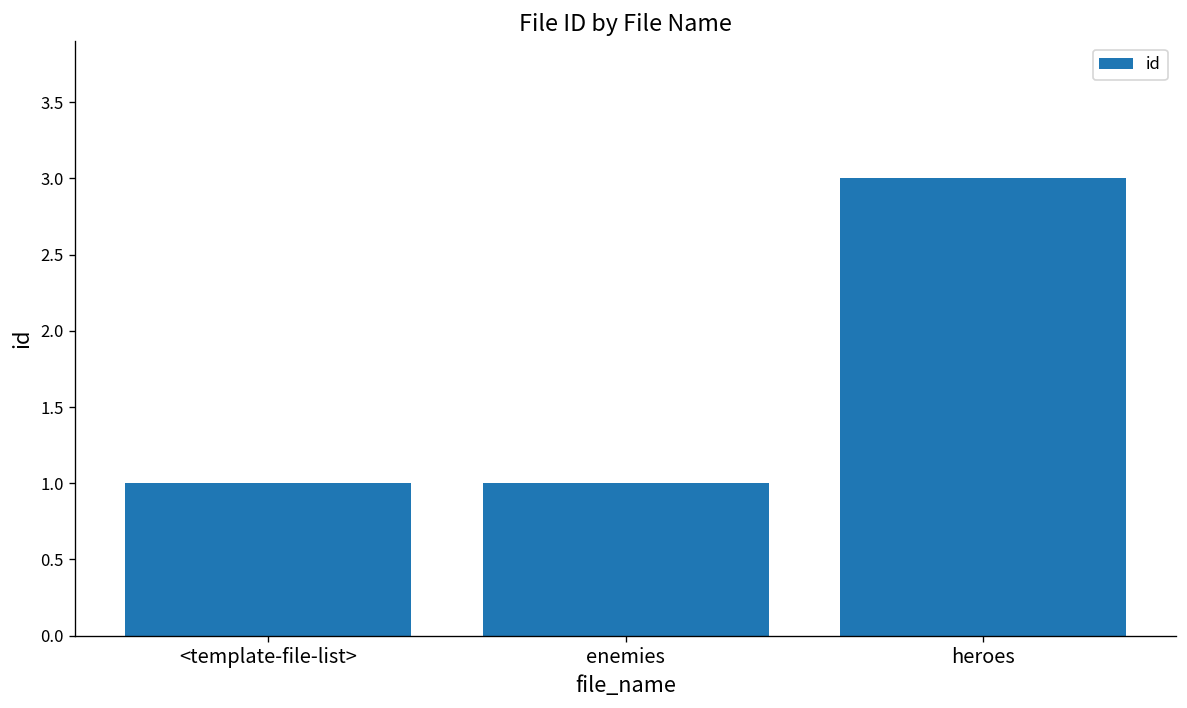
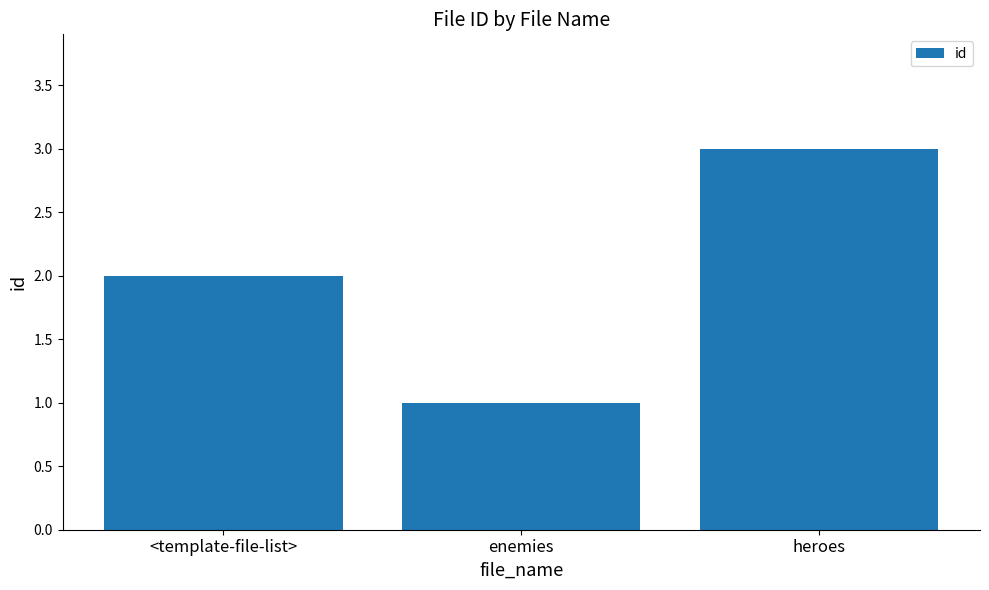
  {
-   "<template-file-list>": 1,
+   "<template-file-list>": 2,
    "enemies": 1,
    "heroes": 3
  }
